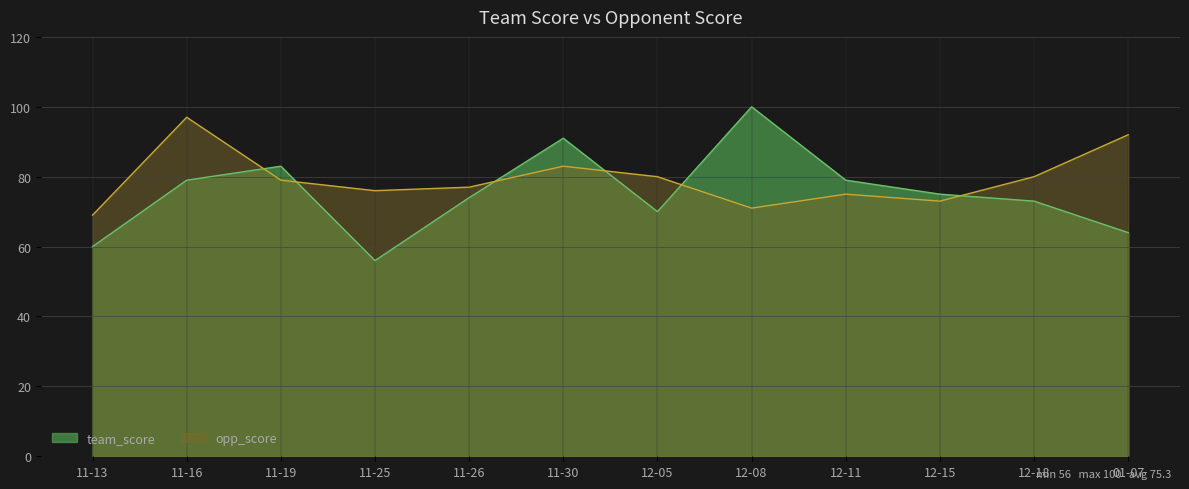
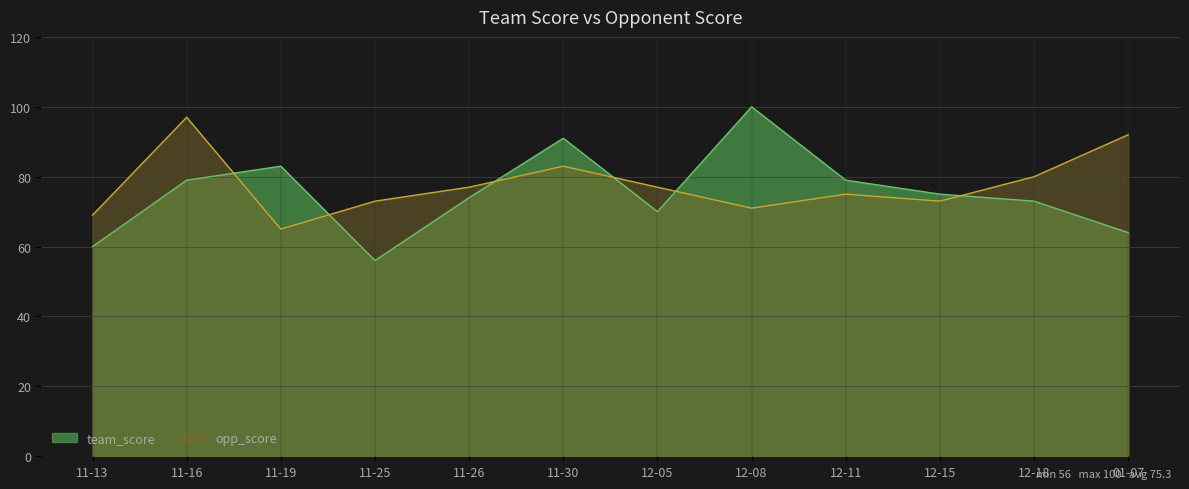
  {
    "team_score": {
      "11-13": 60,
      "11-16": 79,
      "11-19": 83,
      "11-25": 56,
      "11-26": 74,
      "11-30": 91,
      "12-05": 70,
      "12-08": 100,
      "12-11": 79,
      "12-15": 75,
      "12-18": 73,
      "01-07": 64
    },
    "opp_score": {
      "11-13": 69,
      "11-16": 97,
-     "11-19": 79,
-     "11-25": 76,
+     "11-19": 65,
+     "11-25": 73,
      "11-26": 77,
      "11-30": 83,
-     "12-05": 80,
+     "12-05": 77,
      "12-08": 71,
      "12-11": 75,
      "12-15": 73,
      "12-18": 80,
      "01-07": 92
    }
  }
